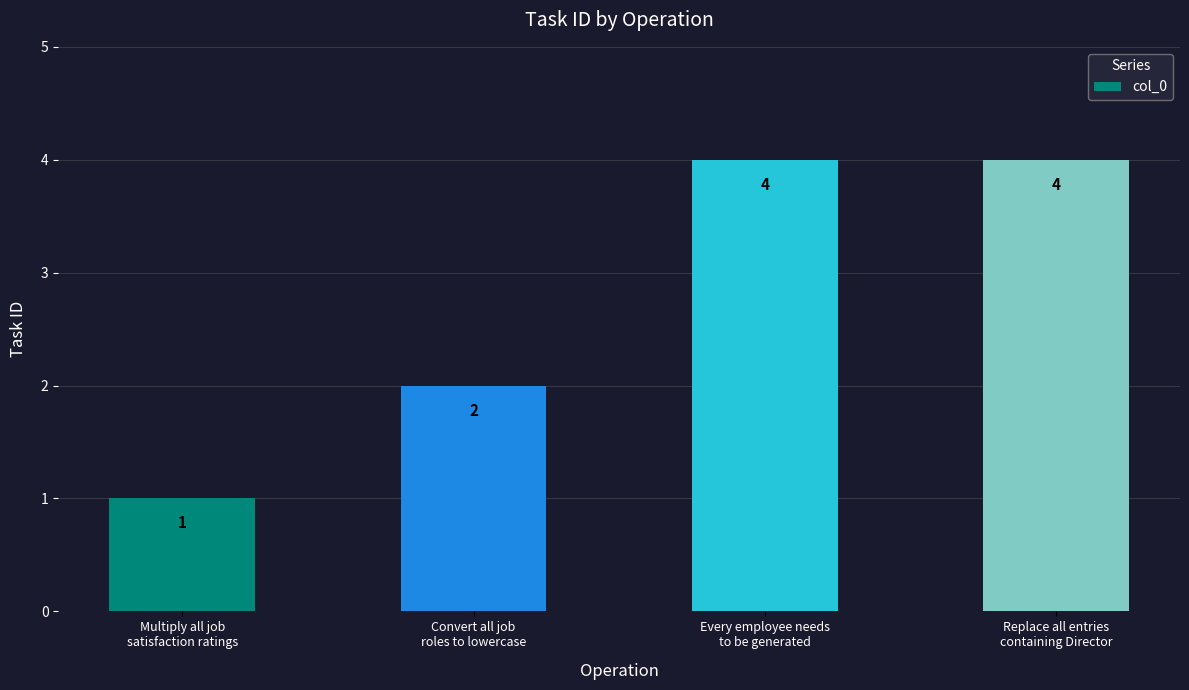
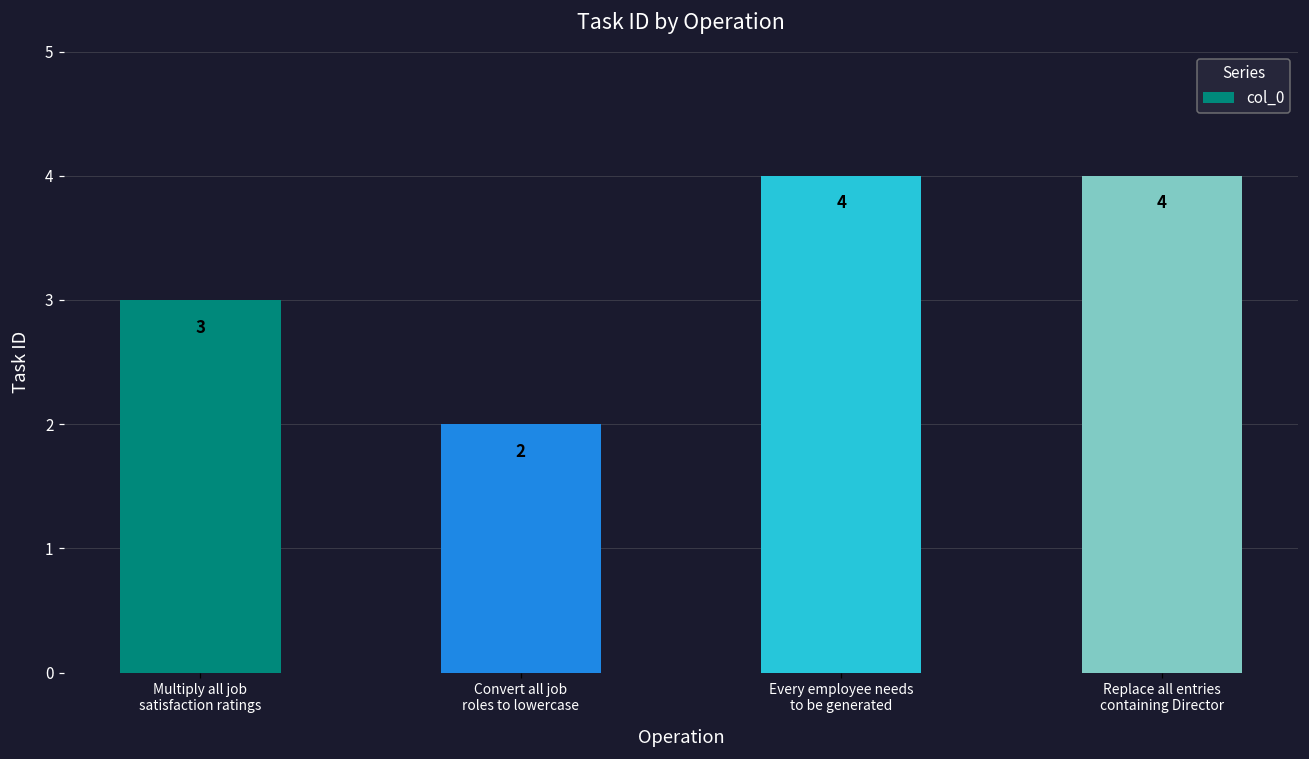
  {
-   "Multiply all job satisfaction ratings": 1,
+   "Multiply all job satisfaction ratings": 3,
    "Convert all job roles to lowercase": 2,
    "Every employee needs to be generated": 4,
    "Replace all entries containing Director": 4
  }
